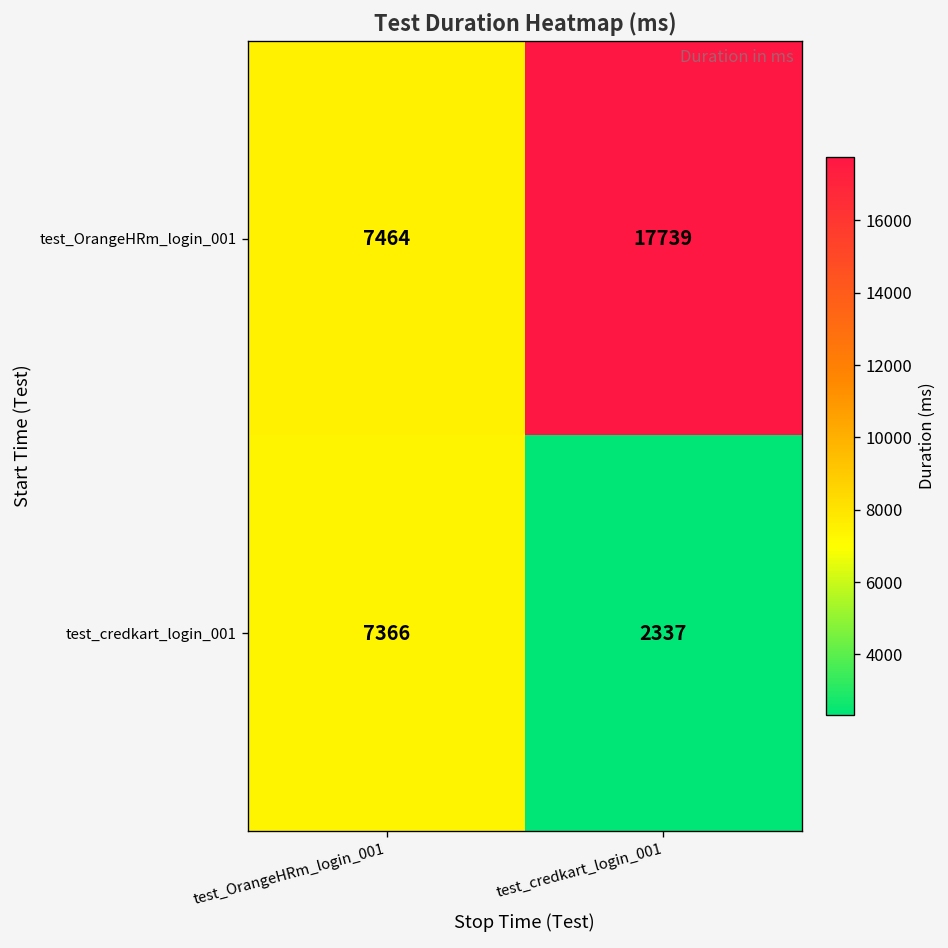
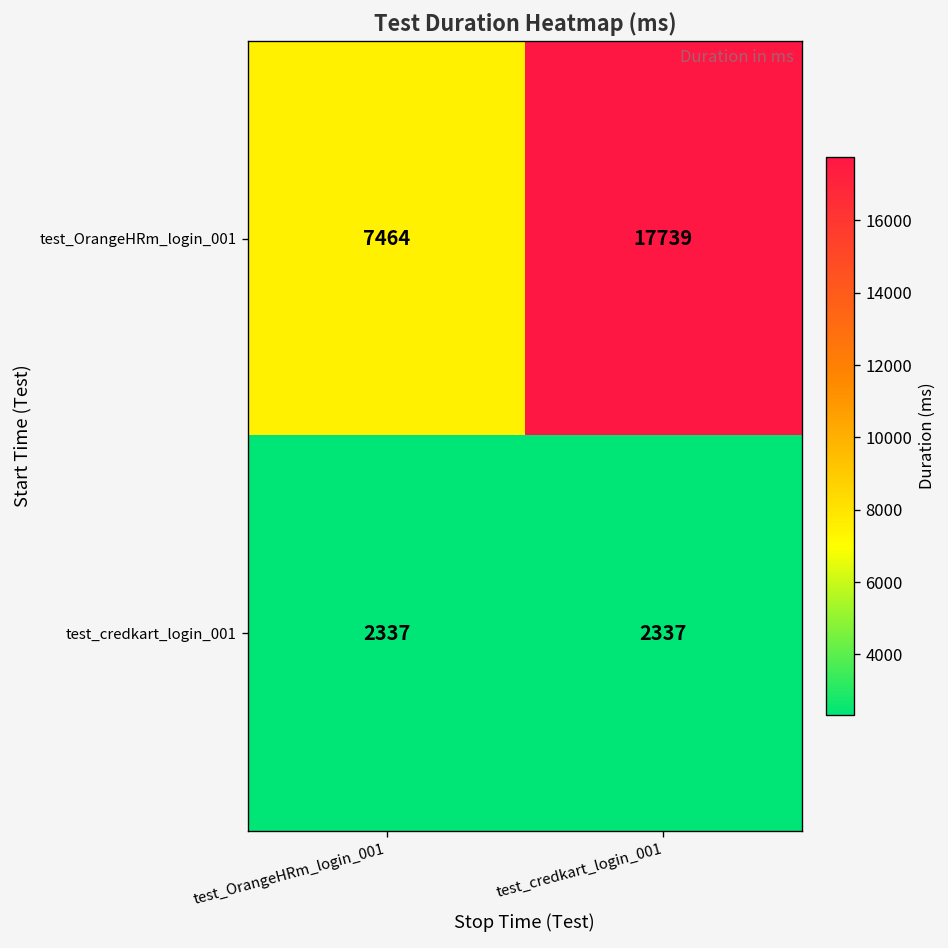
  {
    "test_OrangeHRm_login_001": {
      "test_OrangeHRm_login_001": 7464
    },
    "test_credkart_login_001": {
-     "test_OrangeHRm_login_001": 7366,
+     "test_OrangeHRm_login_001": 2337,
      "test_credkart_login_001": 2337
    }
  }
